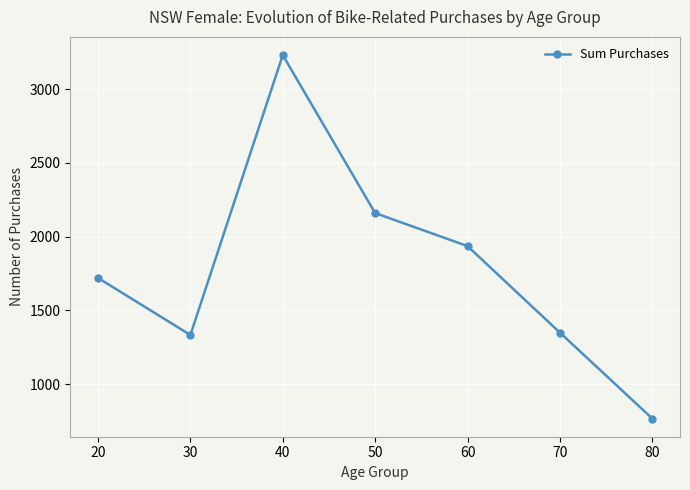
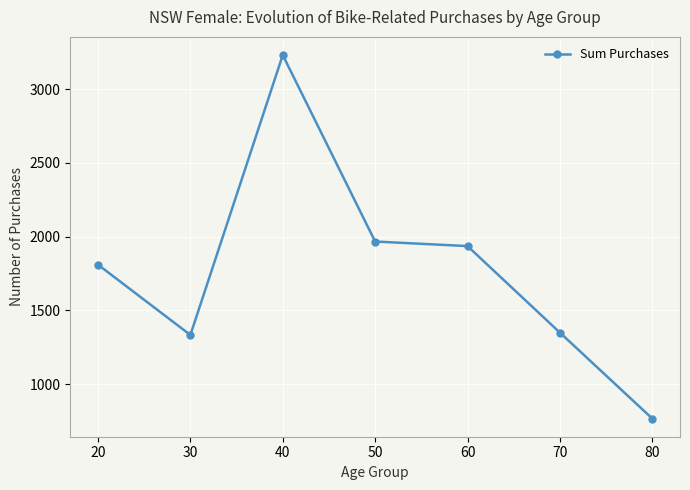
  {
-   "20": 1720,
+   "20": 1810,
    "30": 1330,
    "40": 3230,
-   "50": 2160,
+   "50": 1970,
    "60": 1940,
    "70": 1350,
    "80": 770
  }
